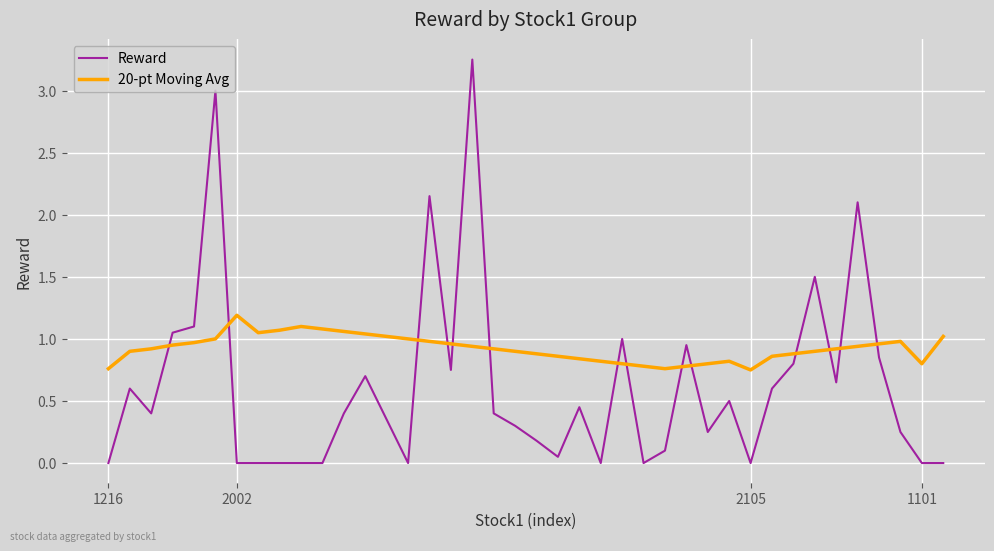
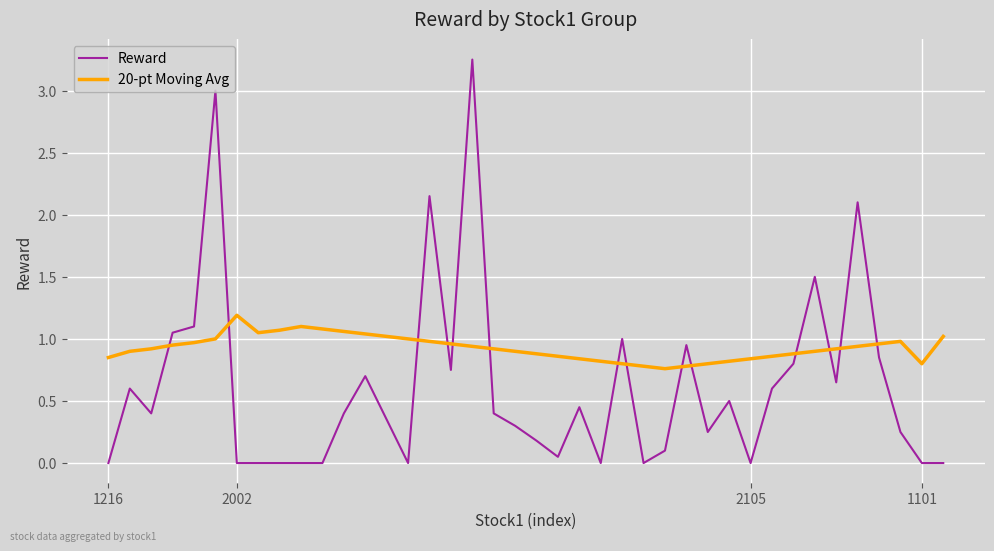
  {
    "Reward": {
      "1216": 0.00,
      "2002": 0.00,
      "2105": 0.00,
      "1101": 0.00
    },
    "20-pt Moving Avg": {
-     "1216": 0.76,
+     "1216": 0.85,
      "2002": 1.19,
-     "2105": 0.75,
+     "2105": 0.84,
      "1101": 0.80
    }
  }
